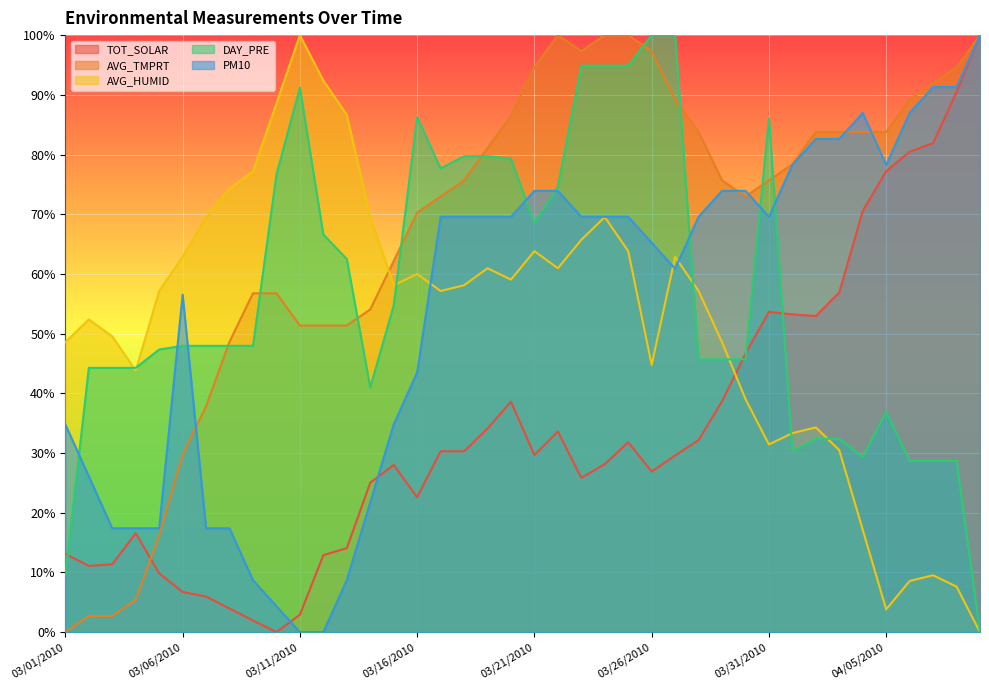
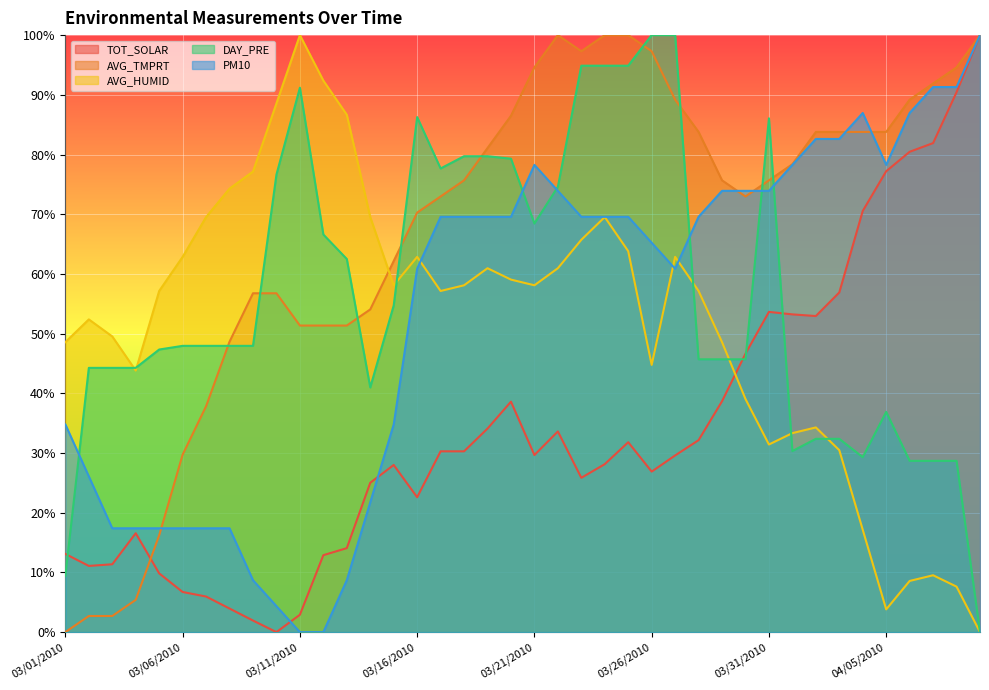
  {
    "AVG_HUMID": {
      "03/01/2010": "49%",
      "03/06/2010": "63%",
      "03/11/2010": "100%",
-     "03/16/2010": "60%",
-     "03/21/2010": "64%",
+     "03/16/2010": "63%",
+     "03/21/2010": "58%",
      "03/26/2010": "45%",
      "03/31/2010": "31%",
      "04/05/2010": "4%"
    },
    "DAY_PRE": {
      "03/01/2010": "9%",
      "03/06/2010": "48%",
      "03/11/2010": "91%",
      "03/16/2010": "86%",
      "03/21/2010": "68%",
      "03/26/2010": "100%",
      "03/31/2010": "86%",
      "04/05/2010": "37%"
    },
    "PM10": {
      "03/01/2010": "35%",
-     "03/06/2010": "57%",
+     "03/06/2010": "17%",
      "03/11/2010": "0%",
-     "03/16/2010": "43%",
-     "03/21/2010": "74%",
+     "03/16/2010": "61%",
+     "03/21/2010": "78%",
      "03/26/2010": "65%",
-     "03/31/2010": "70%",
+     "03/31/2010": "74%",
      "04/05/2010": "78%"
    }
  }
